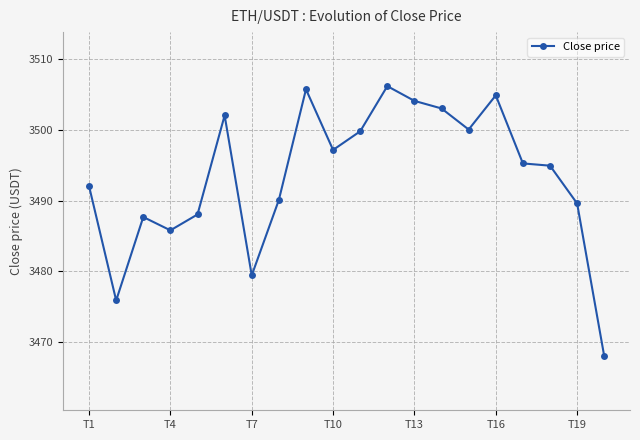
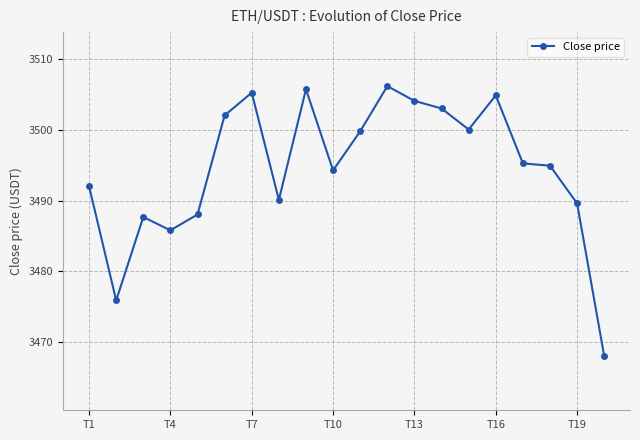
  {
    "T1": 3492,
    "T4": 3486,
-   "T7": 3479,
-   "T10": 3497,
+   "T7": 3505,
+   "T10": 3494,
    "T13": 3504,
    "T16": 3505,
    "T19": 3490
  }
